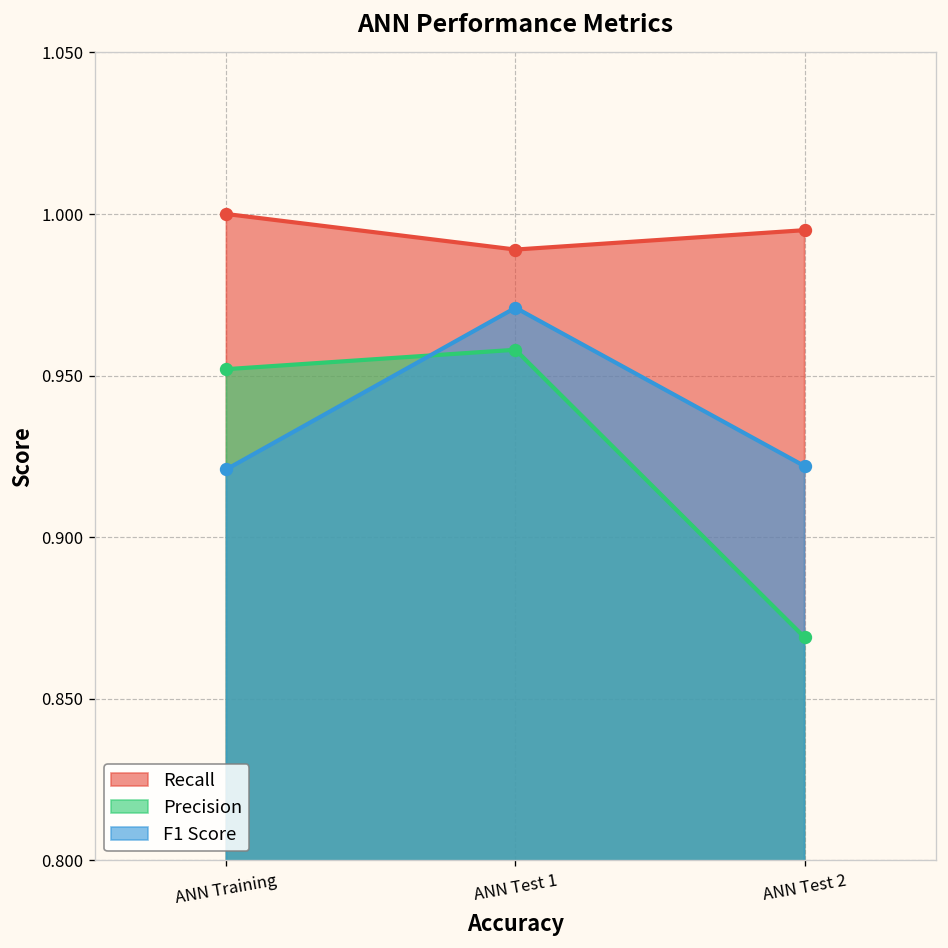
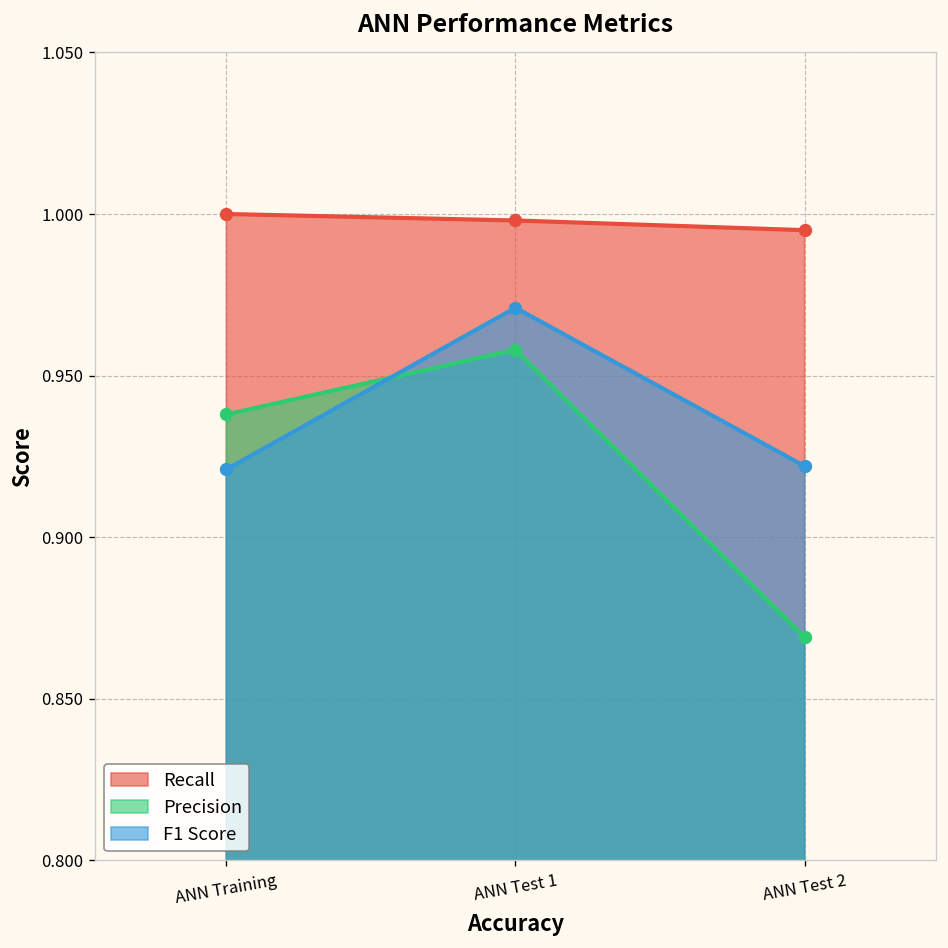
  {
    "Recall": {
      "ANN Training": 1.000,
-     "ANN Test 1": 0.989,
+     "ANN Test 1": 0.998,
      "ANN Test 2": 0.995
    },
    "Precision": {
-     "ANN Training": 0.952,
+     "ANN Training": 0.938,
      "ANN Test 1": 0.958,
      "ANN Test 2": 0.869
    },
    "F1 Score": {
      "ANN Training": 0.921,
      "ANN Test 1": 0.971,
      "ANN Test 2": 0.922
    }
  }
